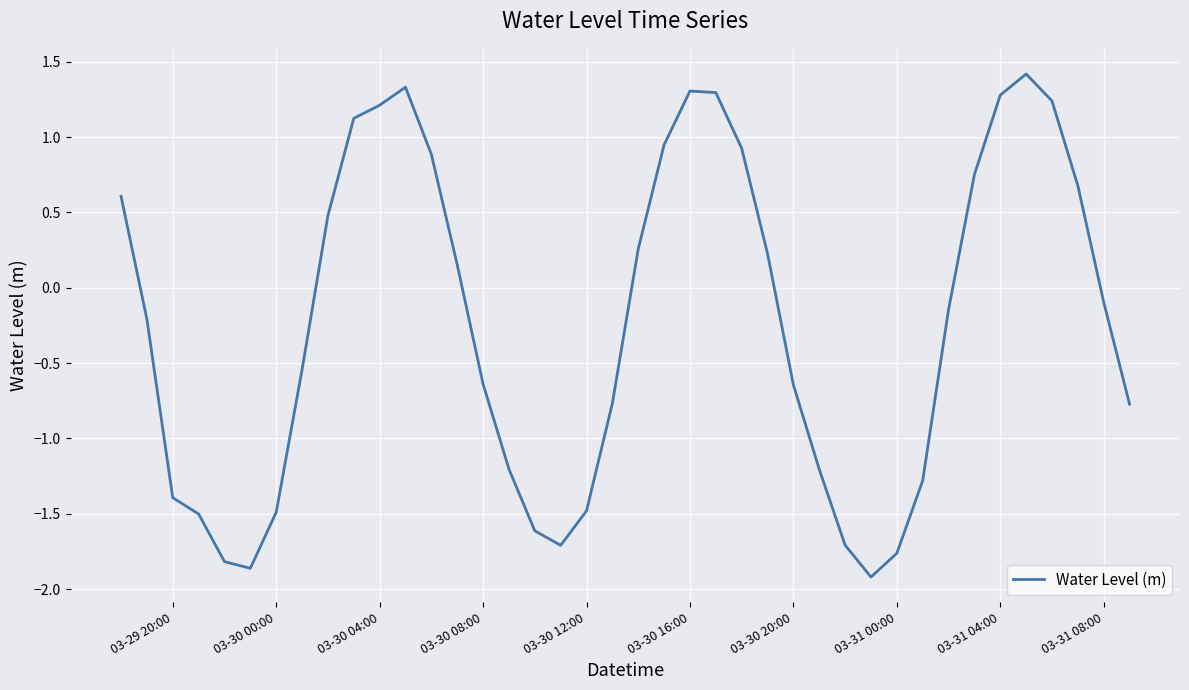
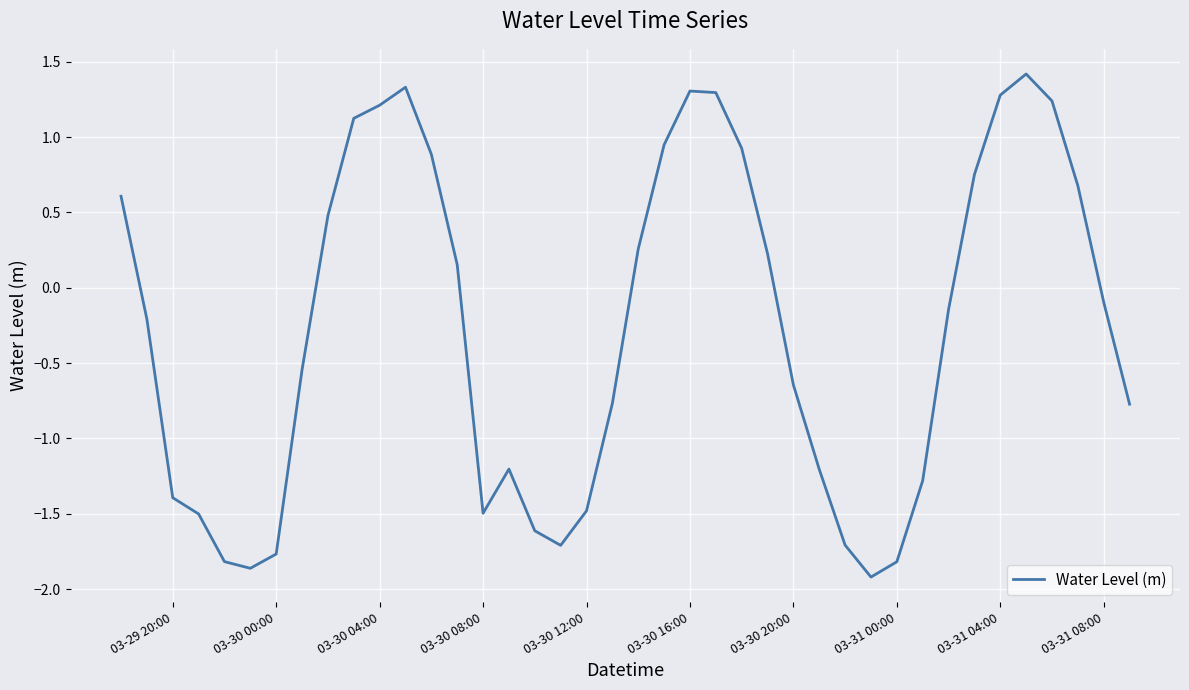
  {
    "03-29 20:00": -1.39,
-   "03-30 00:00": -1.49,
+   "03-30 00:00": -1.77,
    "03-30 04:00": 1.21,
-   "03-30 08:00": -0.64,
+   "03-30 08:00": -1.50,
    "03-30 12:00": -1.48,
    "03-30 16:00": 1.31,
    "03-30 20:00": -0.65,
-   "03-31 00:00": -1.76,
+   "03-31 00:00": -1.82,
    "03-31 04:00": 1.28,
    "03-31 08:00": -0.10
  }
